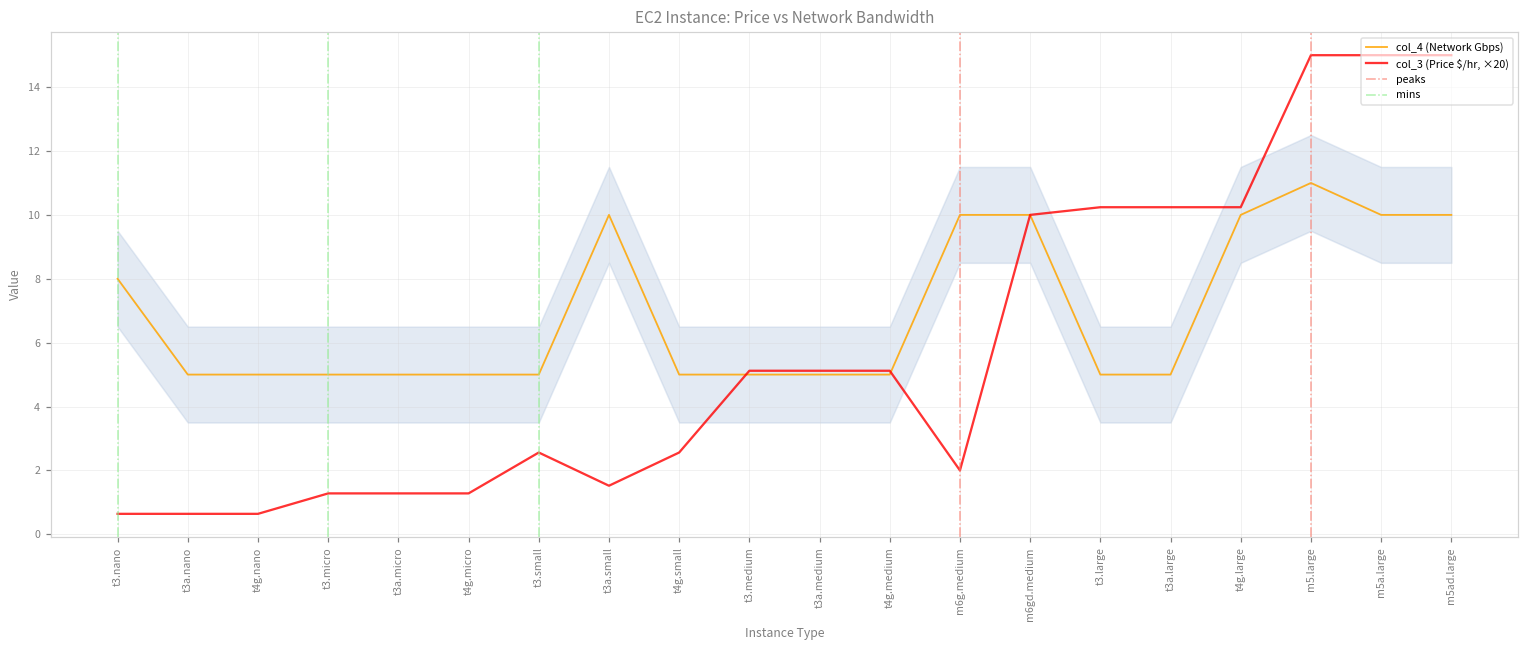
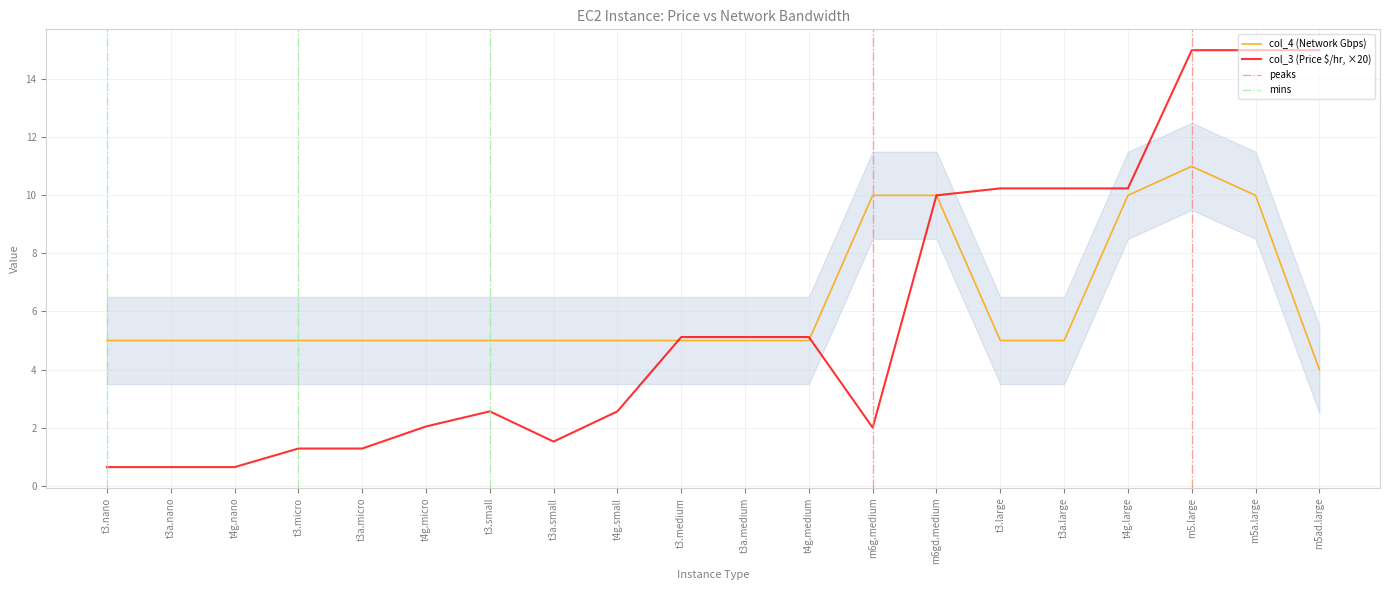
  {
    "col_4 (Network Gbps)": {
-     "t3.nano": 8,
+     "t3.nano": 5,
      "t3a.nano": 5,
      "t4g.nano": 5,
      "t3.micro": 5,
      "t3a.micro": 5,
      "t4g.micro": 5,
      "t3.small": 5,
-     "t3a.small": 10,
+     "t3a.small": 5,
      "t4g.small": 5,
      "t3.medium": 5,
      "t3a.medium": 5,
      "t4g.medium": 5,
      "m6g.medium": 10,
      "t3.large": 5,
      "t3a.large": 5,
      "t4g.large": 10,
      "m5.large": 11,
      "m5a.large": 10,
-     "m5ad.large": 10
+     "m5ad.large": 4
    },
    "col_3 (Price $/hr, ×20)": {
      "t3.nano": 0.6,
      "t3a.nano": 0.6,
      "t4g.nano": 0.6,
      "t3.micro": 1.3,
      "t3a.micro": 1.3,
-     "t4g.micro": 1.3,
+     "t4g.micro": 2.0,
      "t3.small": 2.6,
      "t3a.small": 1.5,
      "t4g.small": 2.6,
      "t3.medium": 5.1,
      "t3a.medium": 5.1,
      "t4g.medium": 5.1,
      "m6g.medium": 2.0,
      "t3.large": 10.2,
      "t3a.large": 10.2,
      "t4g.large": 10.2,
      "m5.large": 15.0
    }
  }
